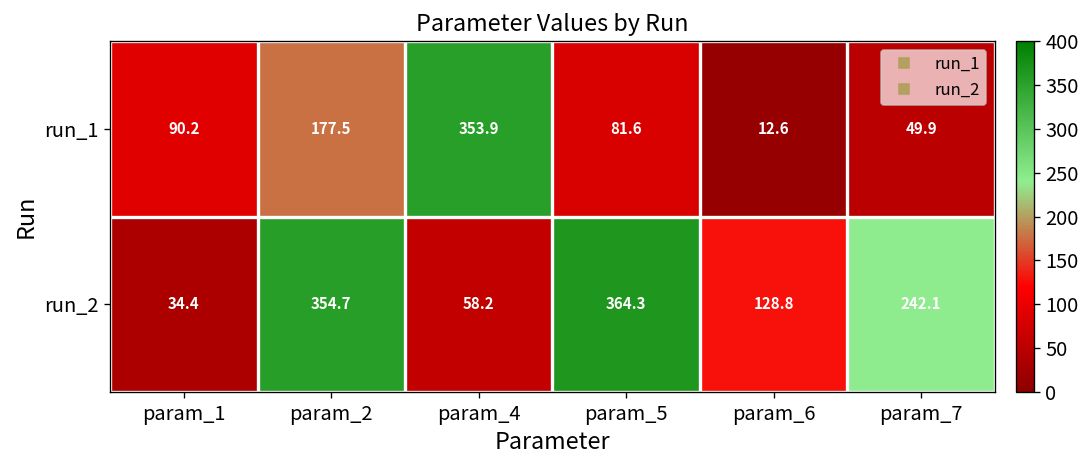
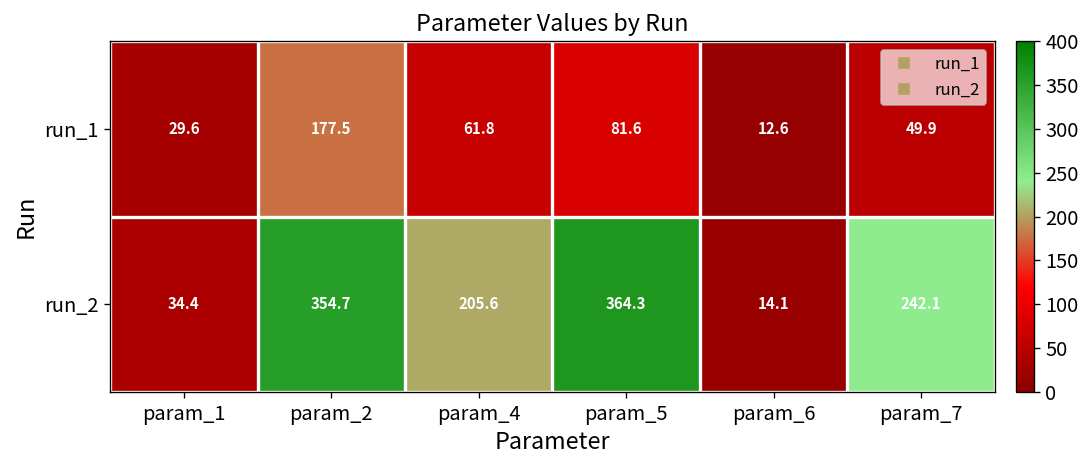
  {
    "run_1": {
-     "param_1": 90.2,
+     "param_1": 29.6,
      "param_2": 177.5,
-     "param_4": 353.9,
+     "param_4": 61.8,
      "param_5": 81.6,
      "param_6": 12.6,
      "param_7": 49.9
    },
    "run_2": {
      "param_1": 34.4,
      "param_2": 354.7,
-     "param_4": 58.2,
+     "param_4": 205.6,
      "param_5": 364.3,
-     "param_6": 128.8,
+     "param_6": 14.1,
      "param_7": 242.1
    }
  }
